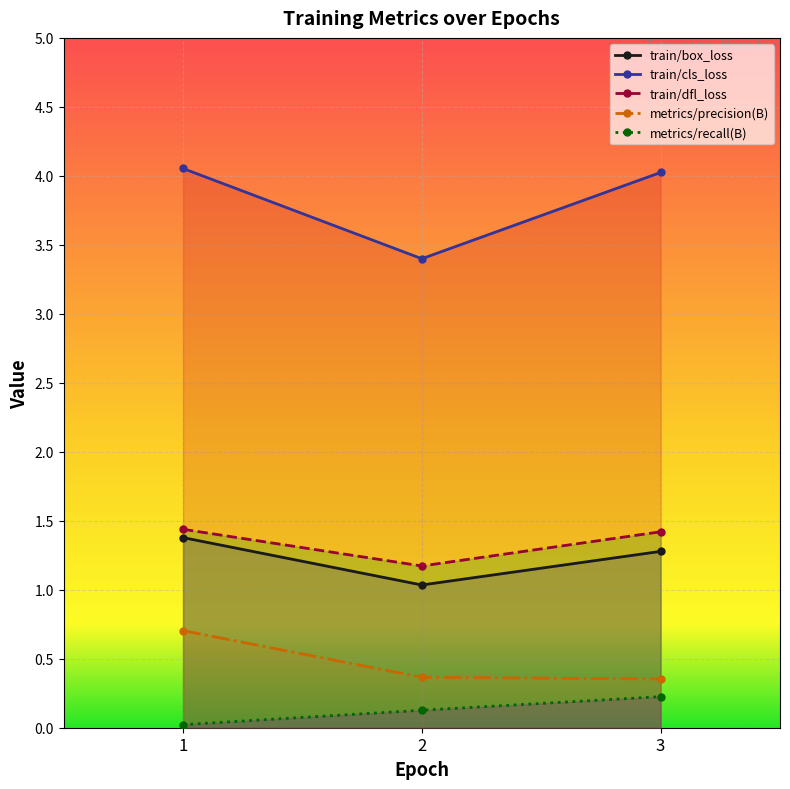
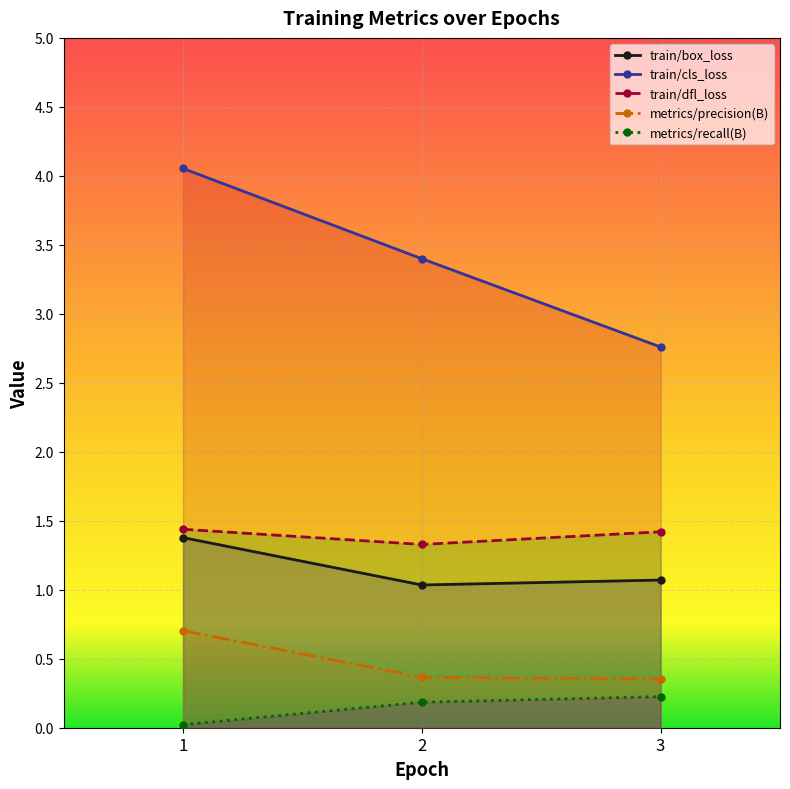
  {
    "train/box_loss": {
      "1": 1.38,
      "2": 1.03,
-     "3": 1.28
+     "3": 1.07
    },
    "train/cls_loss": {
      "1": 4.05,
      "2": 3.40,
-     "3": 4.02
+     "3": 2.76
    },
    "train/dfl_loss": {
      "1": 1.44,
-     "2": 1.17,
+     "2": 1.33,
      "3": 1.42
    },
    "metrics/precision(B)": {
      "1": 0.70,
      "2": 0.37,
      "3": 0.35
    },
    "metrics/recall(B)": {
      "1": 0.02,
-     "2": 0.13,
+     "2": 0.19,
      "3": 0.23
    }
  }
